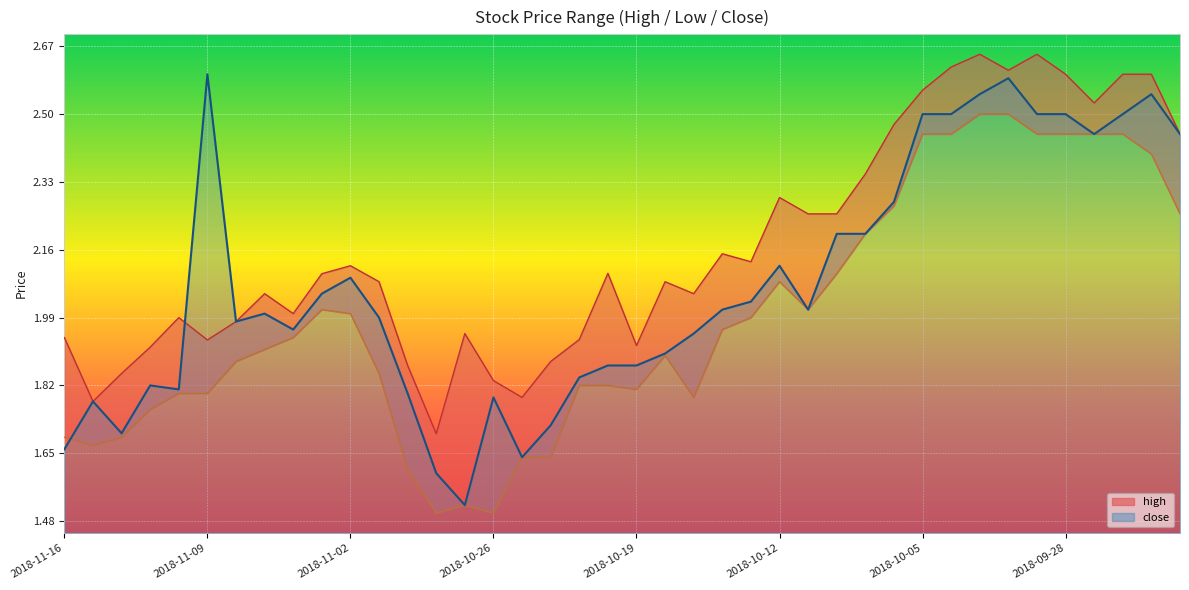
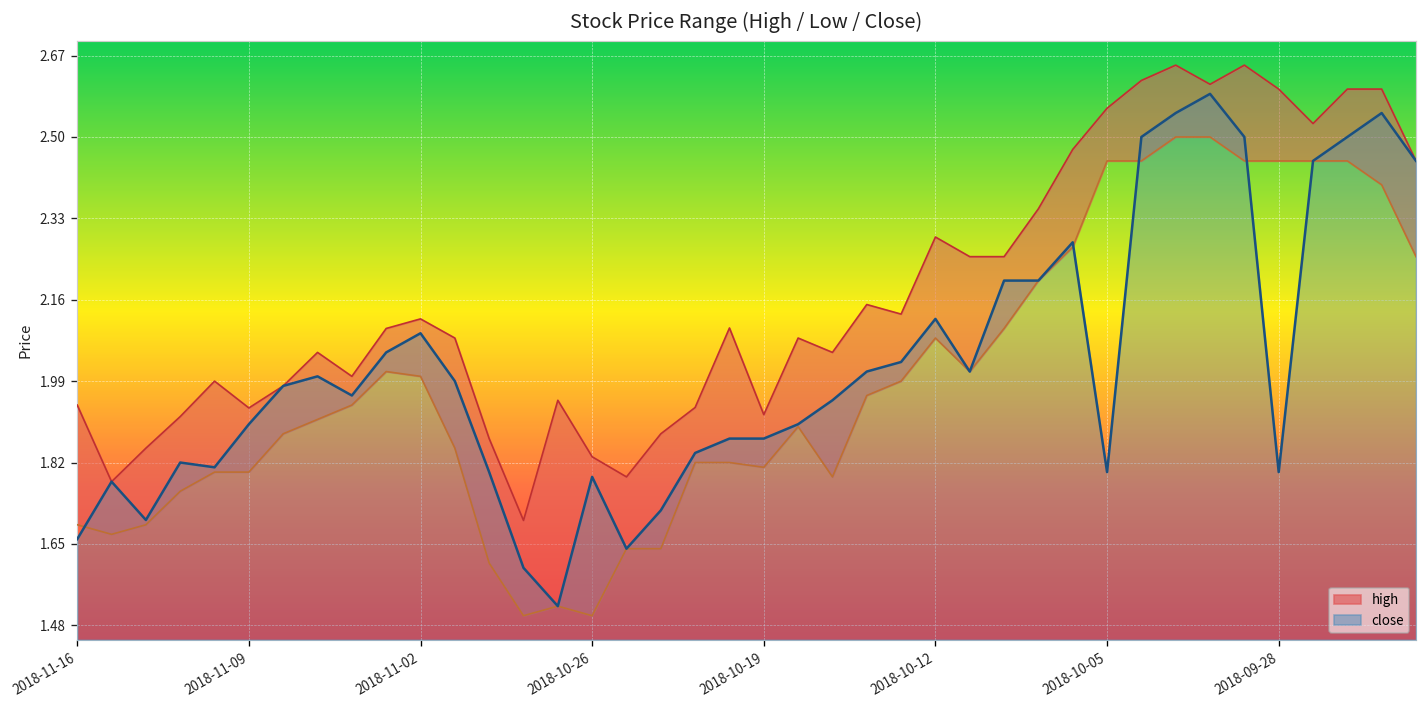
  {
    "close": {
      "2018-11-16": 1.66,
-     "2018-11-09": 2.6,
+     "2018-11-09": 1.9,
      "2018-11-02": 2.09,
      "2018-10-26": 1.79,
      "2018-10-19": 1.87,
      "2018-10-12": 2.12,
-     "2018-10-05": 2.5,
-     "2018-09-28": 2.5
+     "2018-10-05": 1.8,
+     "2018-09-28": 1.8
    }
  }
